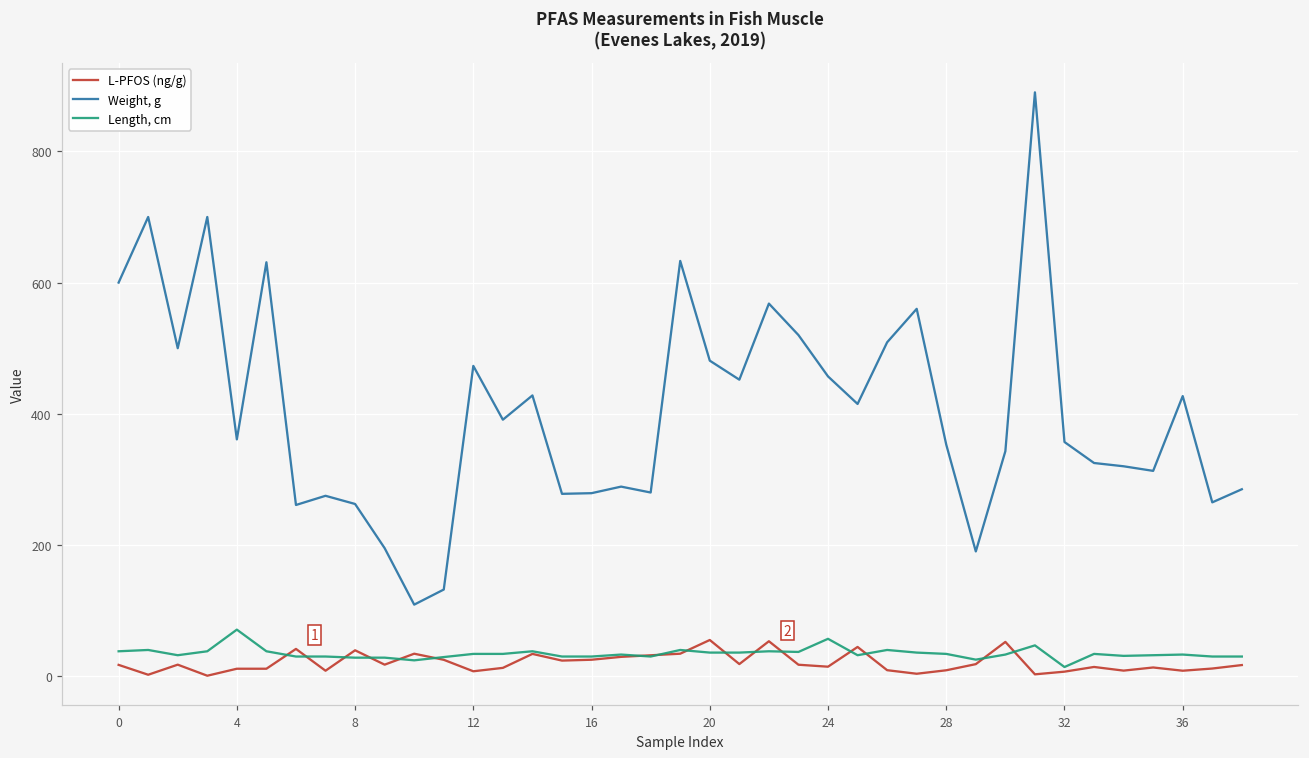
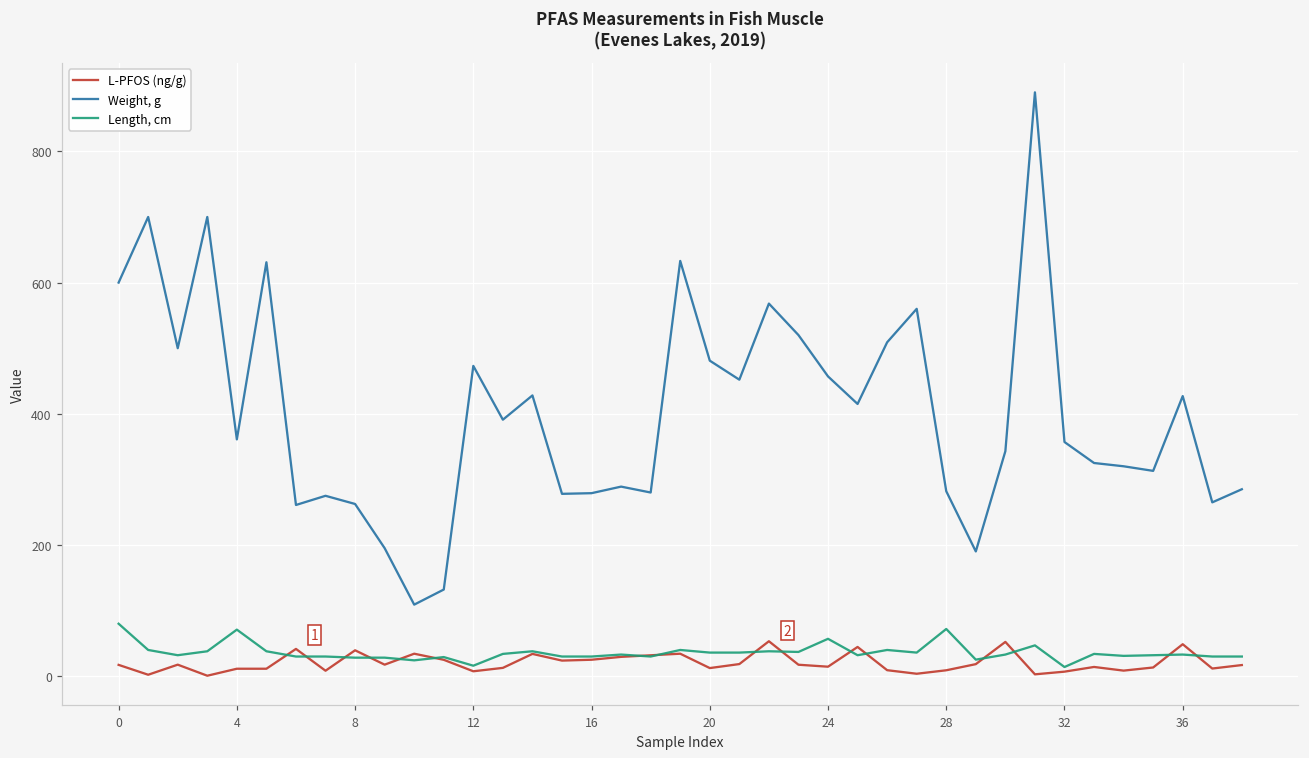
  {
    "L-PFOS (ng/g)": {
      "0": 20,
      "4": 10,
      "8": 40,
      "12": 10,
      "16": 30,
-     "20": 60,
+     "20": 10,
      "24": 10,
      "28": 10,
      "32": 10,
-     "36": 10
+     "36": 50
    },
    "Weight, g": {
      "0": 600,
      "4": 360,
      "8": 260,
      "12": 470,
      "16": 280,
      "20": 480,
      "24": 460,
-     "28": 350,
+     "28": 280,
      "32": 360,
      "36": 430
    },
    "Length, cm": {
-     "0": 40,
+     "0": 80,
      "4": 70,
      "8": 30,
-     "12": 30,
+     "12": 20,
      "16": 30,
      "20": 40,
      "24": 60,
-     "28": 30,
+     "28": 70,
      "32": 10,
      "36": 30
    }
  }
